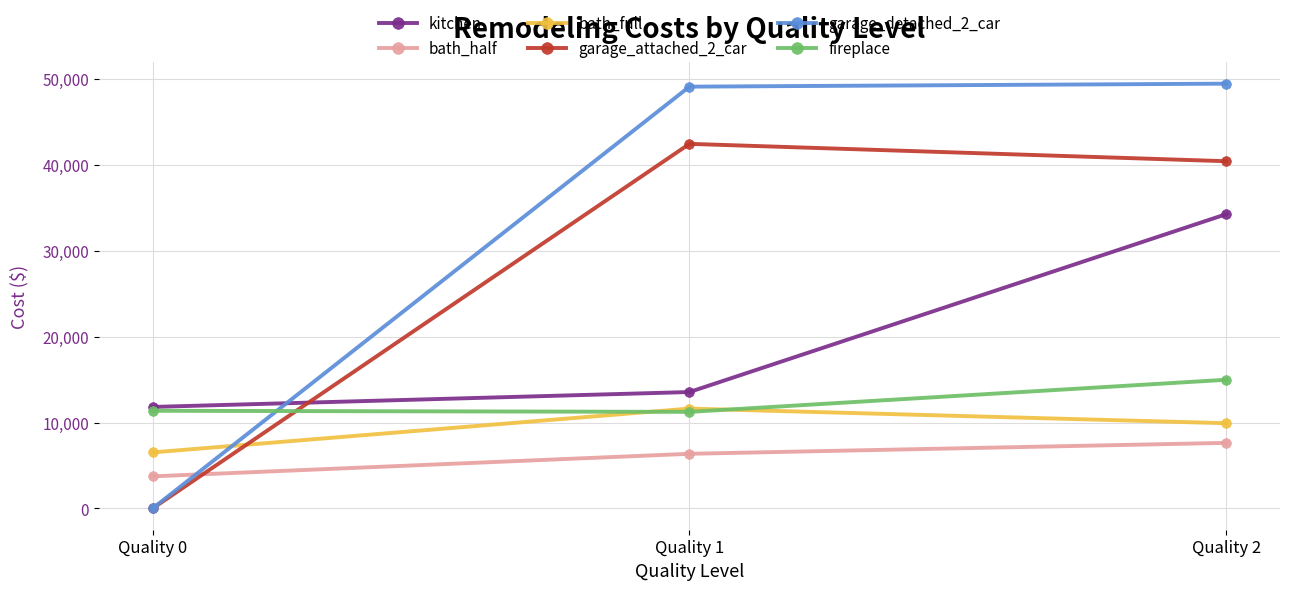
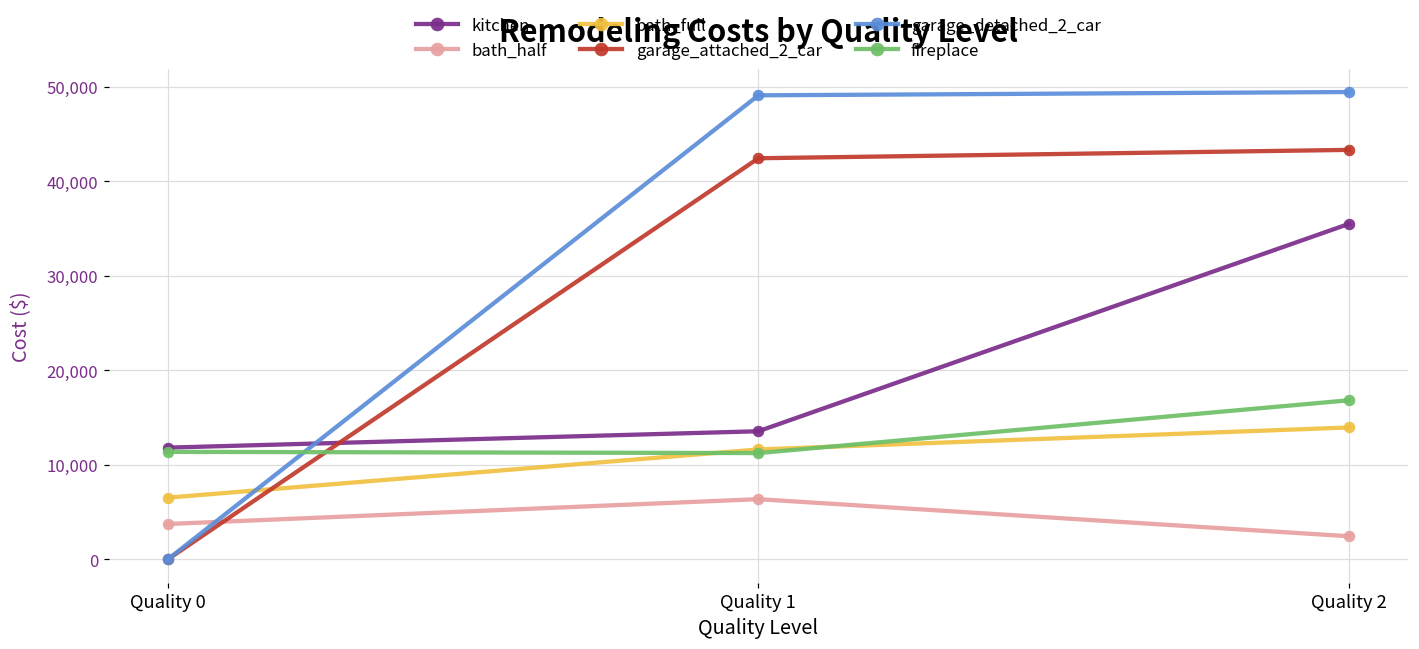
  {
    "kitchen": {
      "Quality 0": "12,000",
      "Quality 1": "14,000",
-     "Quality 2": "34,000"
+     "Quality 2": "36,000"
    },
    "bath_half": {
      "Quality 0": "4,000",
      "Quality 1": "6,000",
-     "Quality 2": "8,000"
+     "Quality 2": "2,000"
    },
    "bath_full": {
      "Quality 0": "7,000",
      "Quality 1": "12,000",
-     "Quality 2": "10,000"
+     "Quality 2": "14,000"
    },
    "garage_attached_2_car": {
      "Quality 1": "42,000",
-     "Quality 2": "40,000"
+     "Quality 2": "43,000"
    },
    "garage_detached_2_car": {
      "Quality 1": "49,000",
      "Quality 2": "49,000"
    },
    "fireplace": {
      "Quality 0": "11,000",
      "Quality 1": "11,000",
-     "Quality 2": "15,000"
+     "Quality 2": "17,000"
    }
  }
